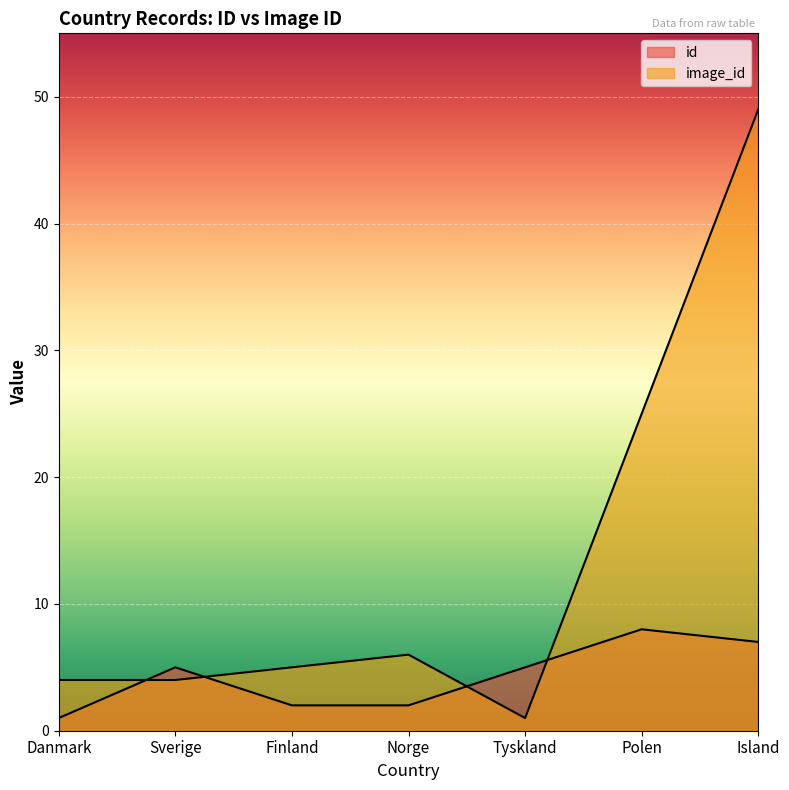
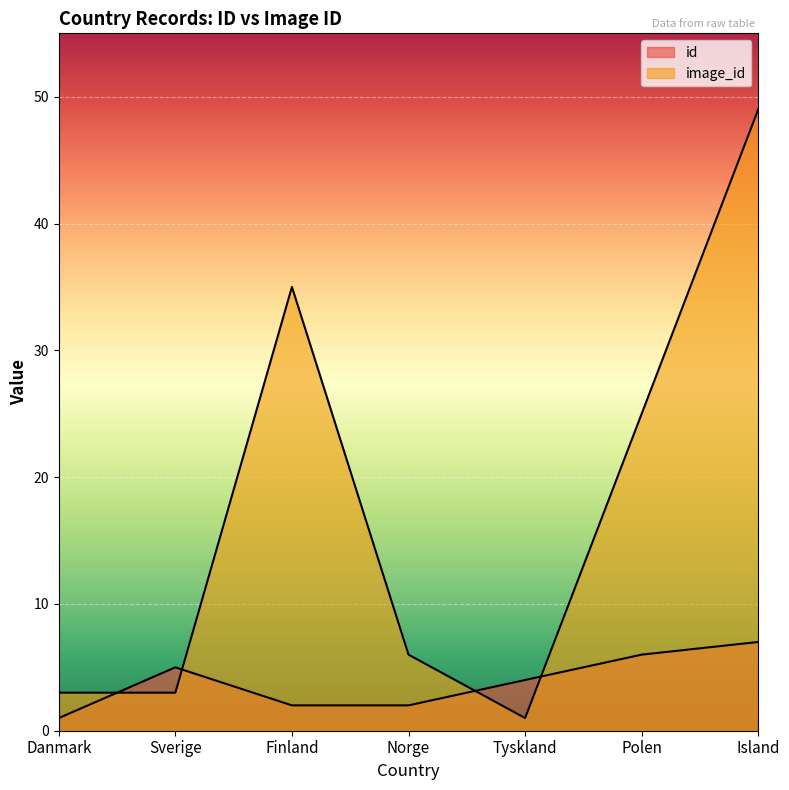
  {
    "id": {
      "Danmark": 1,
      "Sverige": 5,
      "Finland": 2,
      "Norge": 2,
-     "Tyskland": 5,
-     "Polen": 8,
+     "Tyskland": 4,
+     "Polen": 6,
      "Island": 7
    },
    "image_id": {
-     "Danmark": 4,
-     "Sverige": 4,
-     "Finland": 5,
+     "Danmark": 3,
+     "Sverige": 3,
+     "Finland": 35,
      "Norge": 6,
      "Tyskland": 1,
      "Polen": 25,
      "Island": 49
    }
  }
